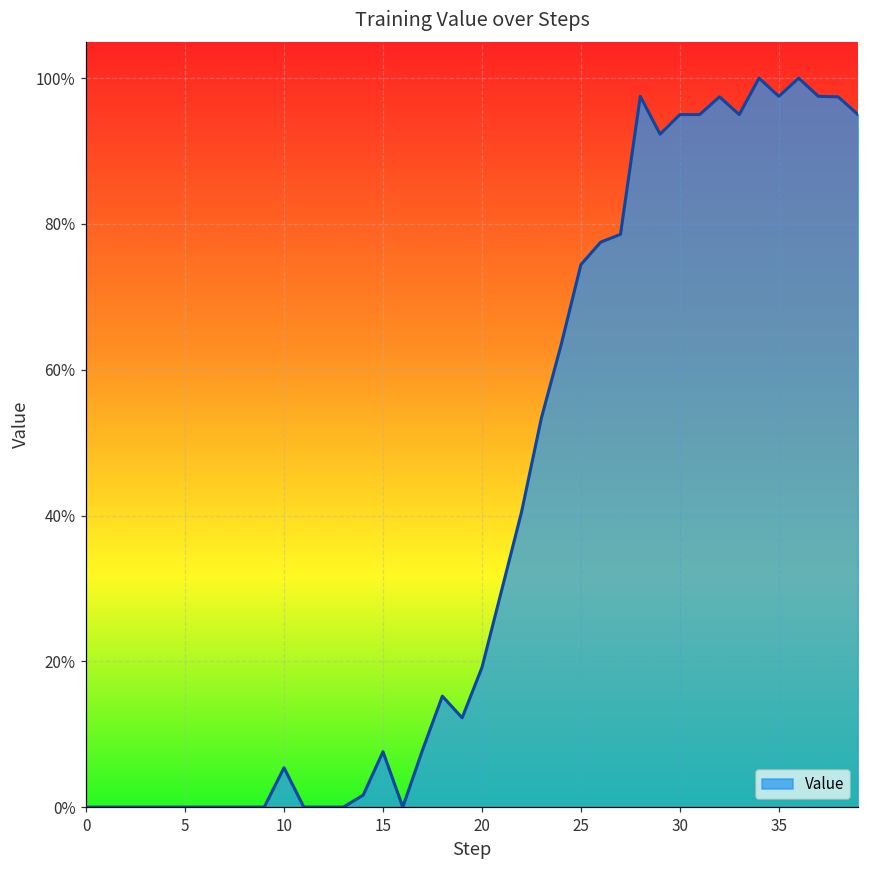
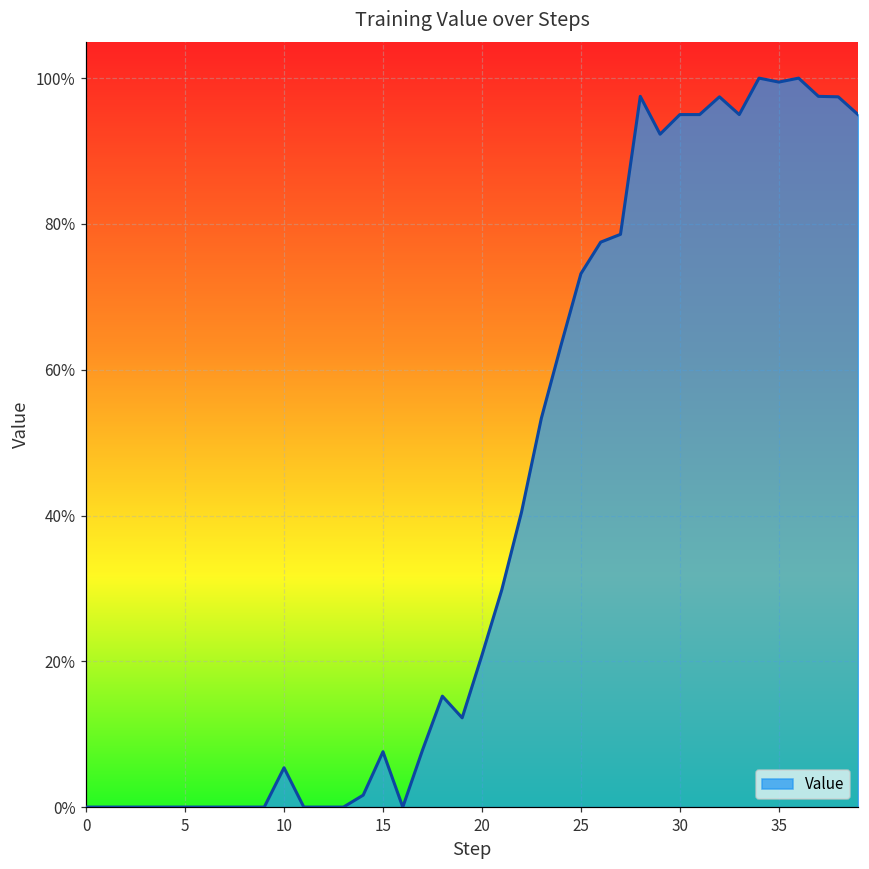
  {
    "0": "0%",
    "5": "0%",
    "10": "5%",
    "15": "8%",
-   "20": "19%",
-   "25": "74%",
+   "20": "21%",
+   "25": "73%",
    "30": "95%",
-   "35": "98%"
+   "35": "99%"
  }
